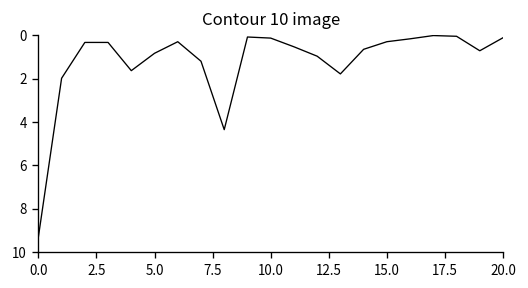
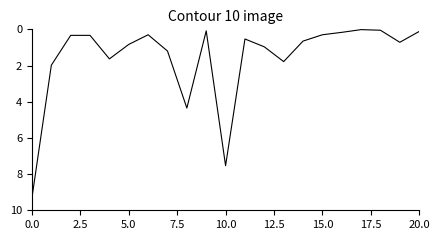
  {
    "0.0": 9.3,
    "5.0": 0.8,
-   "10.0": 0.1,
+   "10.0": 7.5,
    "15.0": 0.3,
    "20.0": 0.1
  }
